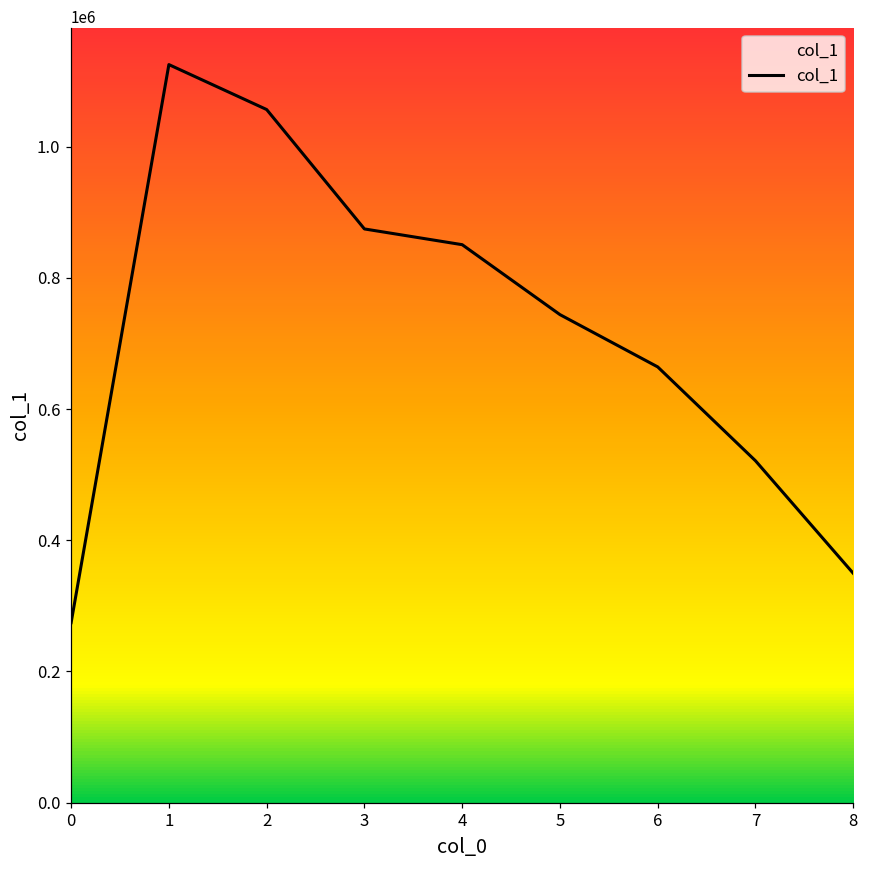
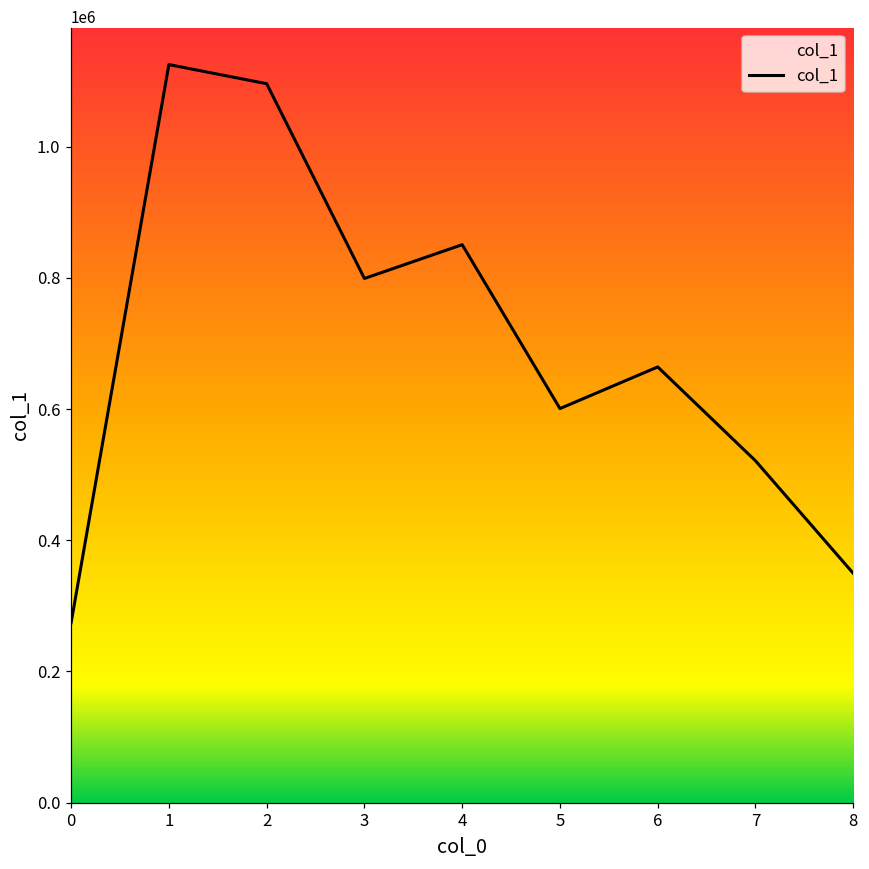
  {
    "0": 270000,
    "1": 1130000,
-   "2": 1060000,
-   "3": 870000,
+   "2": 1100000,
+   "3": 800000,
    "4": 850000,
-   "5": 740000,
+   "5": 600000,
    "6": 660000,
    "7": 520000,
    "8": 350000
  }
